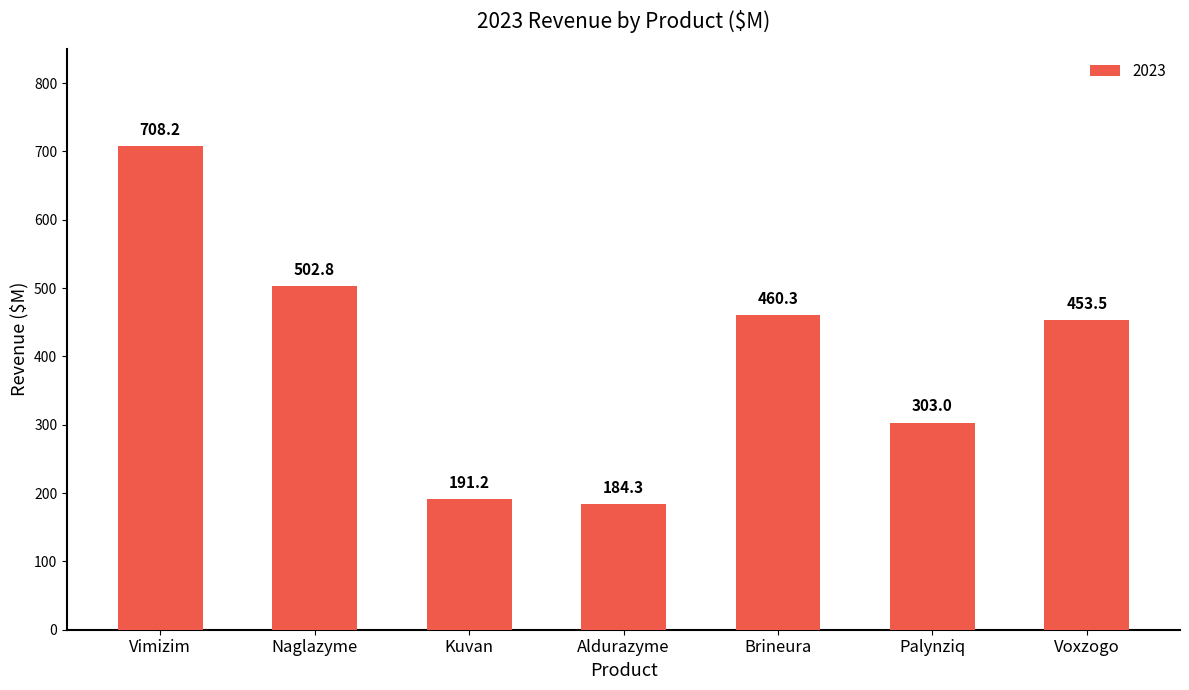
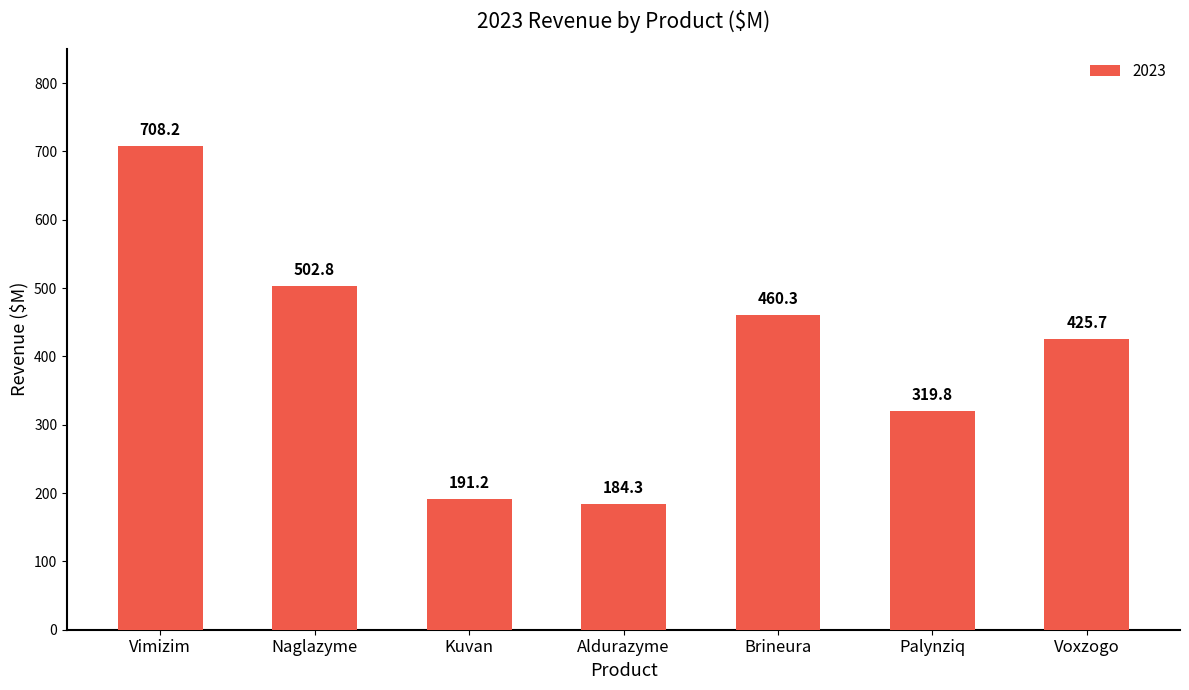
  {
    "Vimizim": 708.2,
    "Naglazyme": 502.8,
    "Kuvan": 191.2,
    "Aldurazyme": 184.3,
    "Brineura": 460.3,
-   "Palynziq": 303.0,
-   "Voxzogo": 453.5
+   "Palynziq": 319.8,
+   "Voxzogo": 425.7
  }
